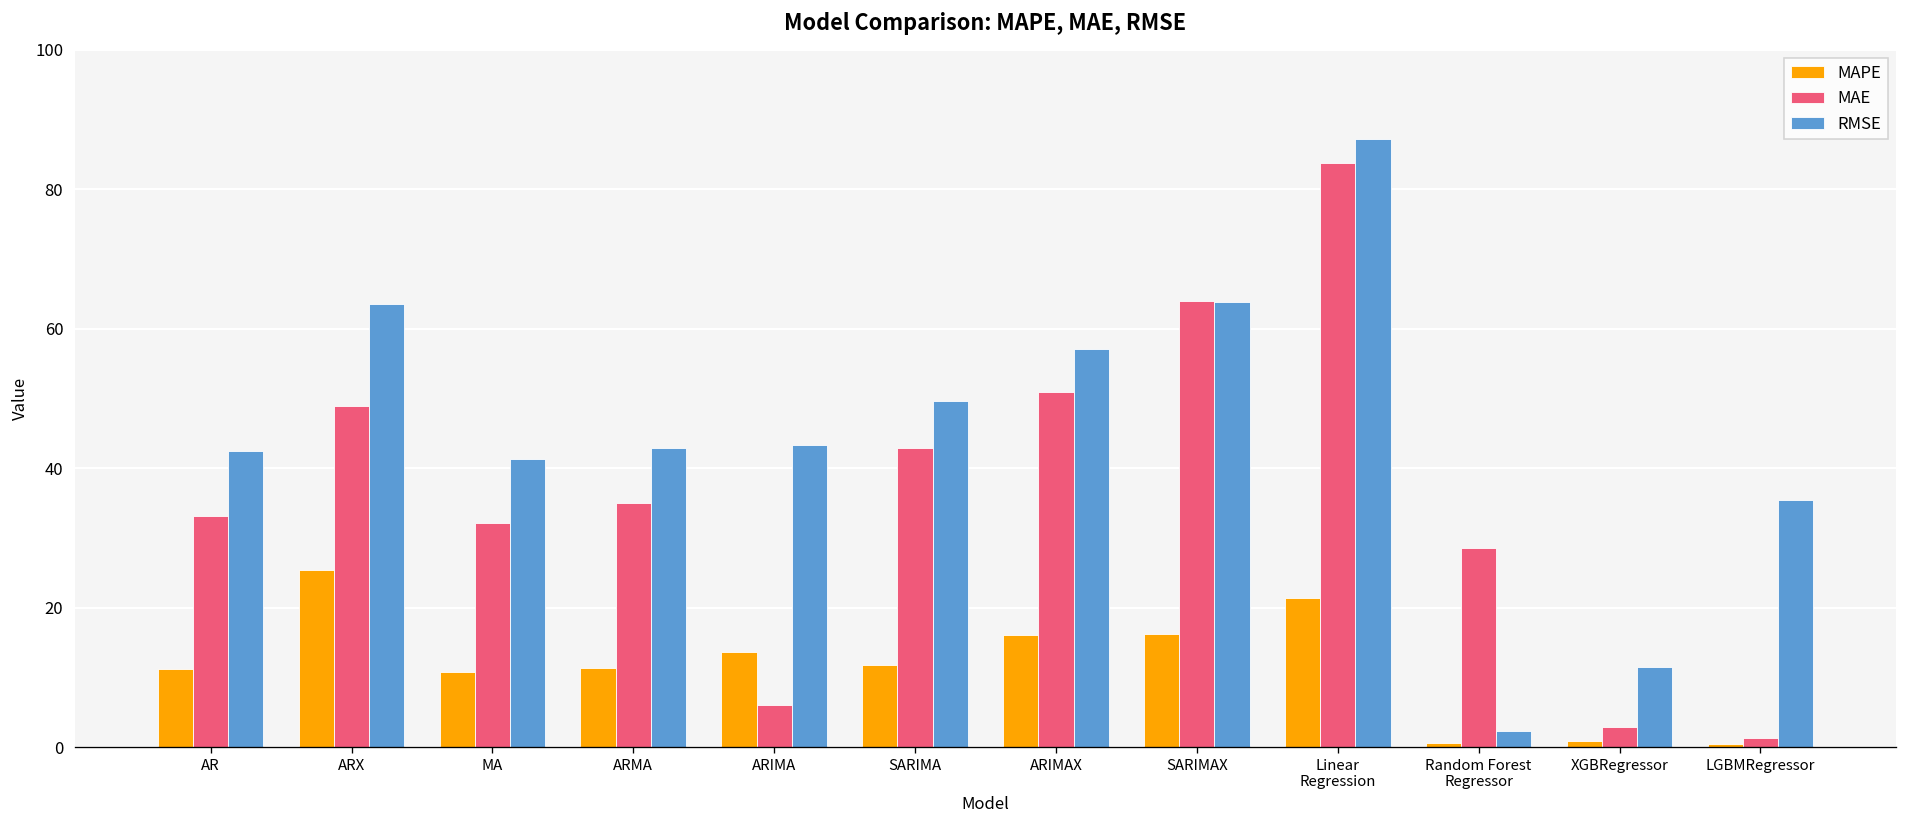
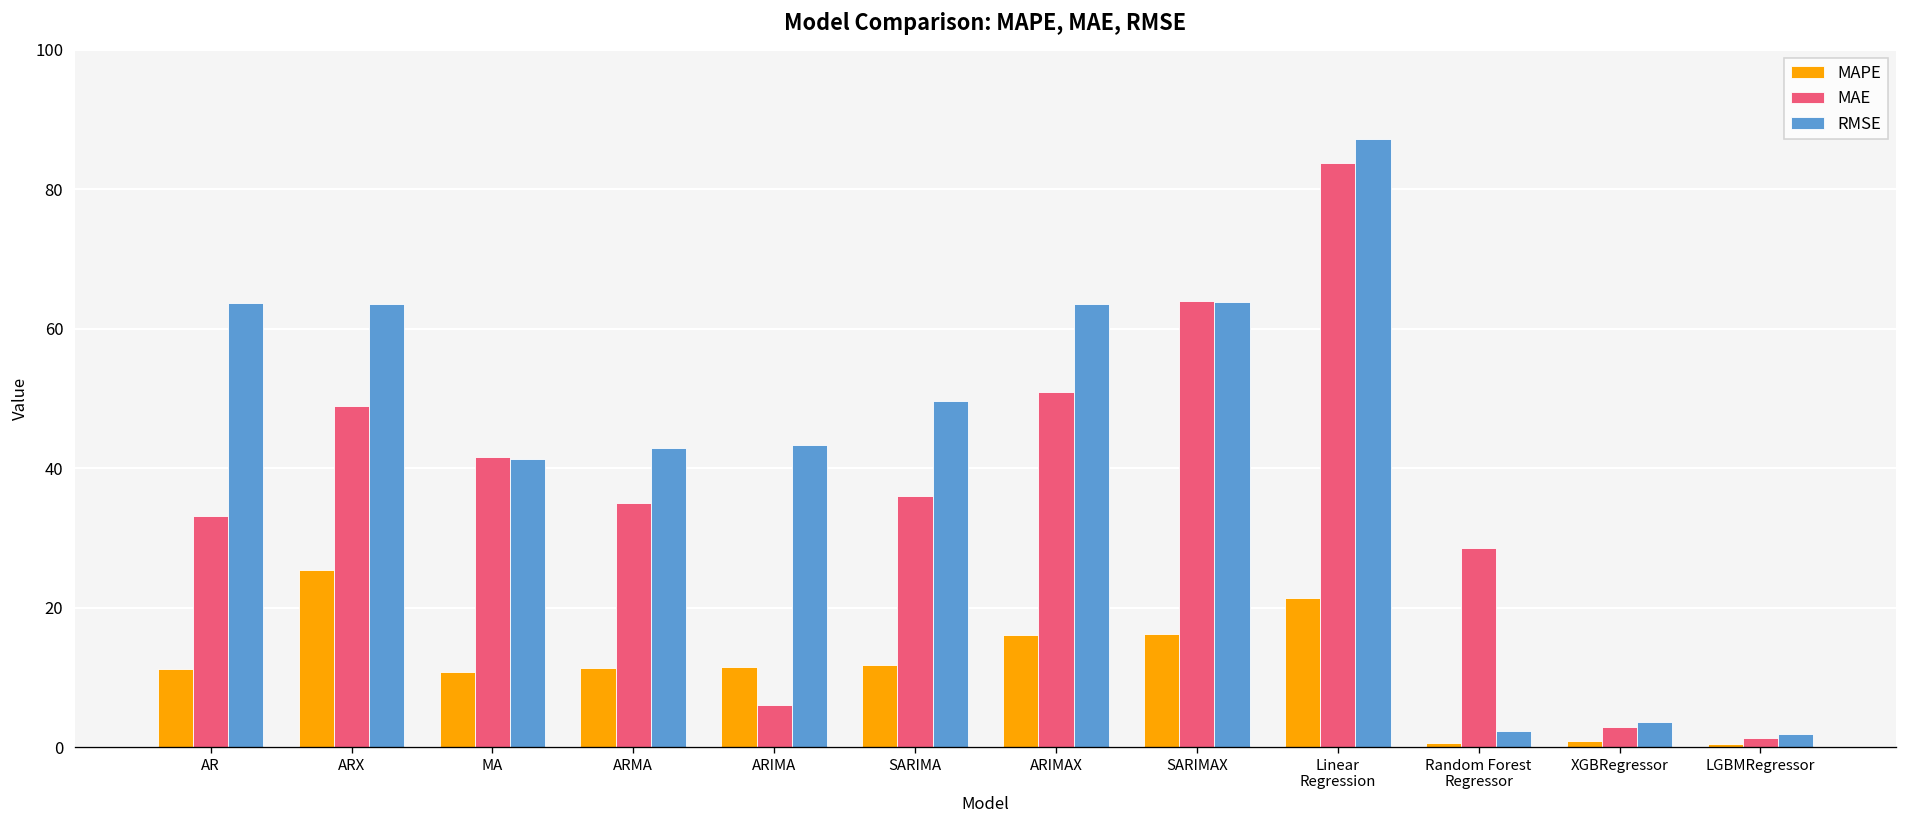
  {
    "MAPE": {
      "AR": 11,
      "ARX": 25,
      "MA": 11,
      "ARMA": 11,
-     "ARIMA": 14,
+     "ARIMA": 12,
      "SARIMA": 12,
      "ARIMAX": 16,
      "SARIMAX": 16,
      "Linear Regression": 21,
      "Random Forest Regressor": 1,
      "XGBRegressor": 1,
      "LGBMRegressor": 0
    },
    "MAE": {
      "AR": 33,
      "ARX": 49,
-     "MA": 32,
+     "MA": 42,
      "ARMA": 35,
      "ARIMA": 6,
-     "SARIMA": 43,
+     "SARIMA": 36,
      "ARIMAX": 51,
      "SARIMAX": 64,
      "Linear Regression": 84,
      "Random Forest Regressor": 29,
      "XGBRegressor": 3,
      "LGBMRegressor": 1
    },
    "RMSE": {
-     "AR": 42,
+     "AR": 64,
      "ARX": 64,
      "MA": 41,
      "ARMA": 43,
      "ARIMA": 43,
      "SARIMA": 50,
-     "ARIMAX": 57,
+     "ARIMAX": 64,
      "SARIMAX": 64,
      "Linear Regression": 87,
      "Random Forest Regressor": 2,
-     "XGBRegressor": 12,
-     "LGBMRegressor": 36
+     "XGBRegressor": 4,
+     "LGBMRegressor": 2
    }
  }
